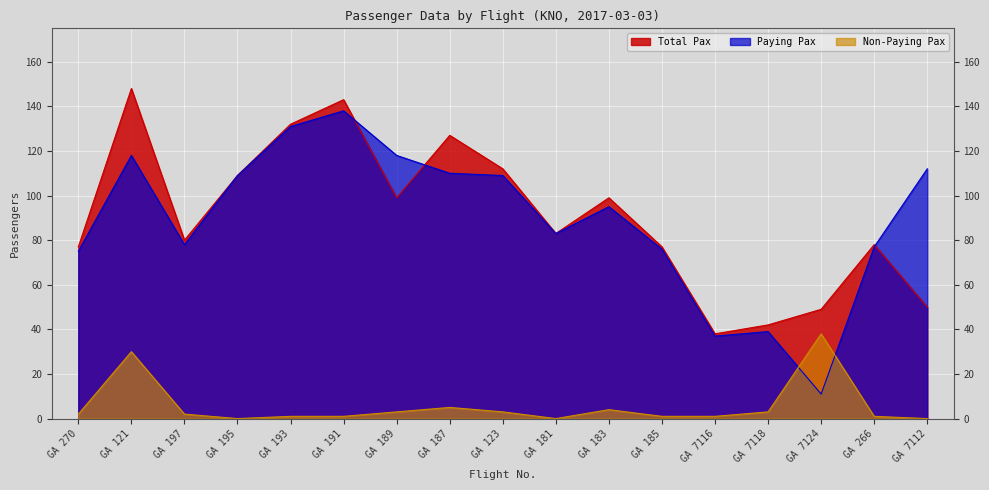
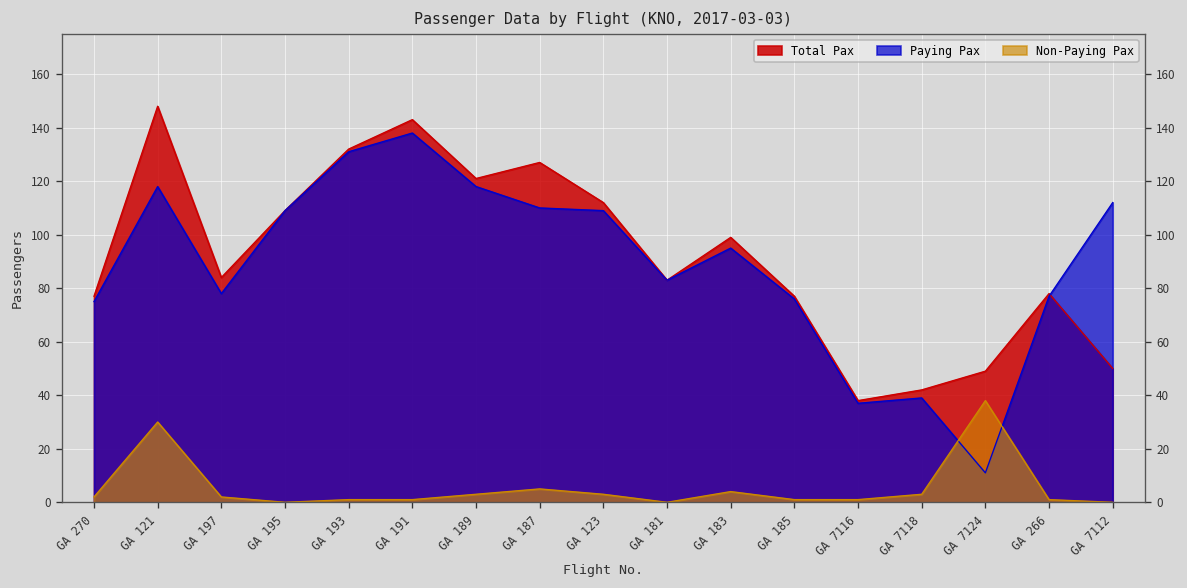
  {
    "Total Pax": {
      "GA 270": 77,
      "GA 121": 148,
-     "GA 197": 80,
+     "GA 197": 84,
      "GA 191": 143,
-     "GA 189": 99,
+     "GA 189": 121,
      "GA 187": 127,
      "GA 123": 112,
      "GA 183": 99,
      "GA 7118": 42,
      "GA 7124": 49,
      "GA 7112": 50
    },
    "Paying Pax": {
      "GA 270": 75,
      "GA 121": 118,
      "GA 197": 78,
      "GA 191": 138,
      "GA 189": 118,
      "GA 187": 110,
      "GA 123": 109,
      "GA 183": 95,
      "GA 7118": 39,
      "GA 7124": 11,
      "GA 7112": 112
    },
    "Non-Paying Pax": {
      "GA 270": 2,
      "GA 121": 30,
      "GA 197": 2,
      "GA 195": 0,
      "GA 193": 1,
      "GA 191": 1,
      "GA 189": 3,
      "GA 187": 5,
      "GA 123": 3,
      "GA 181": 0,
      "GA 183": 4,
      "GA 185": 1,
      "GA 7116": 1,
      "GA 7118": 3,
      "GA 7124": 38,
      "GA 266": 1,
      "GA 7112": 0
    }
  }
